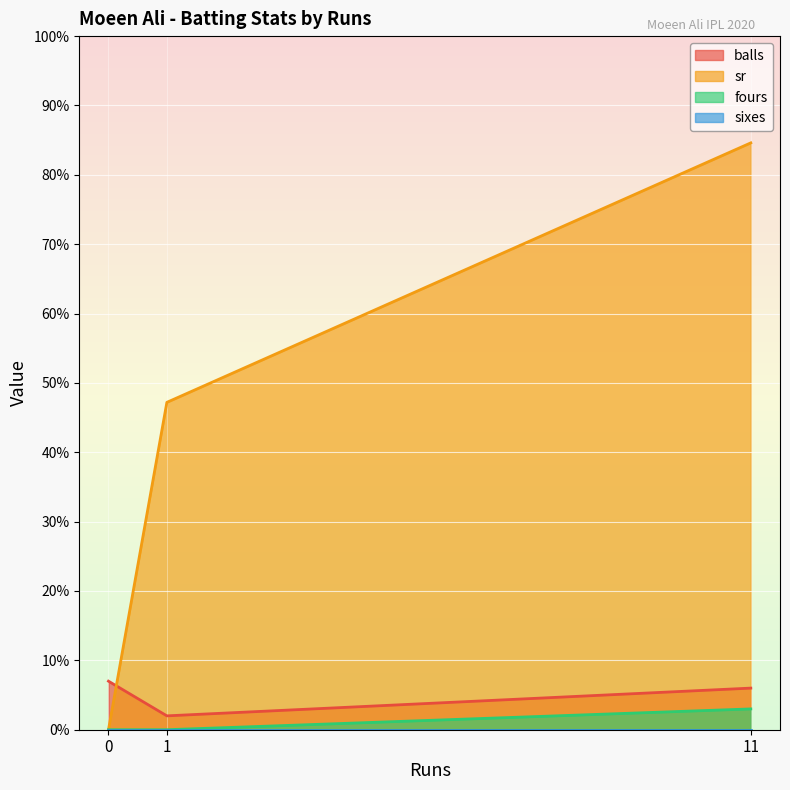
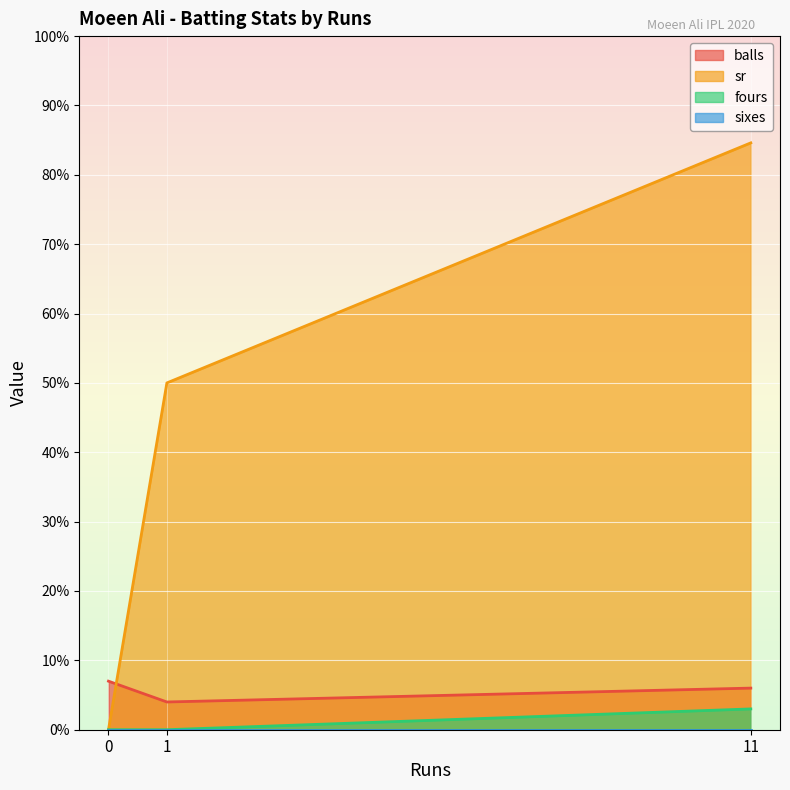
  {
    "balls": {
      "0": "7%",
-     "1": "2%",
+     "1": "4%",
      "11": "6%"
    },
    "sr": {
-     "1": "47%",
+     "1": "50%",
      "11": "85%"
    },
    "fours": {
      "11": "3%"
    },
    "sixes": {
      "11": "0%"
    }
  }
